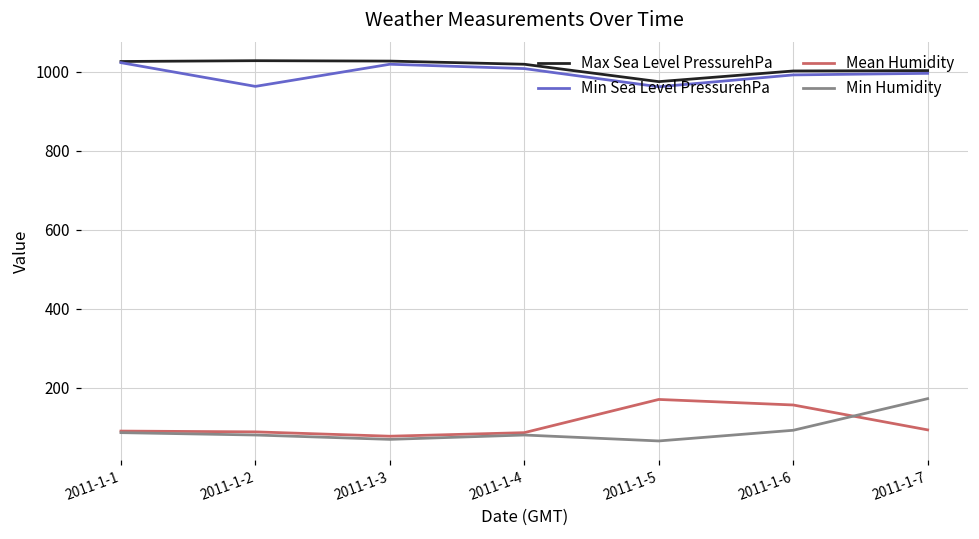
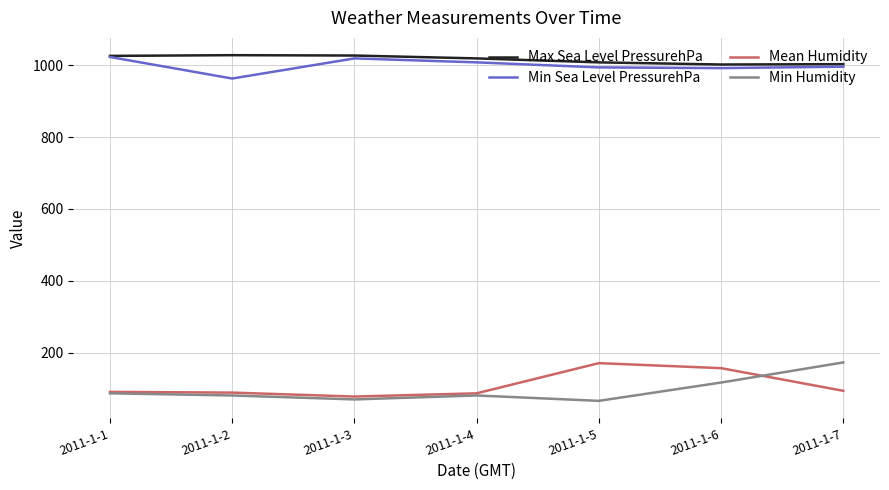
  {
    "Max Sea Level PressurehPa": {
      "2011-1-2": 1030,
      "2011-1-3": 1030,
      "2011-1-4": 1020,
-     "2011-1-5": 980,
+     "2011-1-5": 1010,
      "2011-1-6": 1000
    },
    "Min Sea Level PressurehPa": {
      "2011-1-2": 960,
      "2011-1-3": 1020,
      "2011-1-4": 1010,
-     "2011-1-5": 960,
+     "2011-1-5": 990,
      "2011-1-6": 990
    },
    "Mean Humidity": {
      "2011-1-2": 90,
      "2011-1-3": 80,
      "2011-1-5": 170,
      "2011-1-6": 160,
      "2011-1-7": 90
    },
    "Min Humidity": {
      "2011-1-2": 80,
      "2011-1-3": 70,
      "2011-1-5": 70,
-     "2011-1-6": 90,
+     "2011-1-6": 120,
      "2011-1-7": 170
    }
  }
